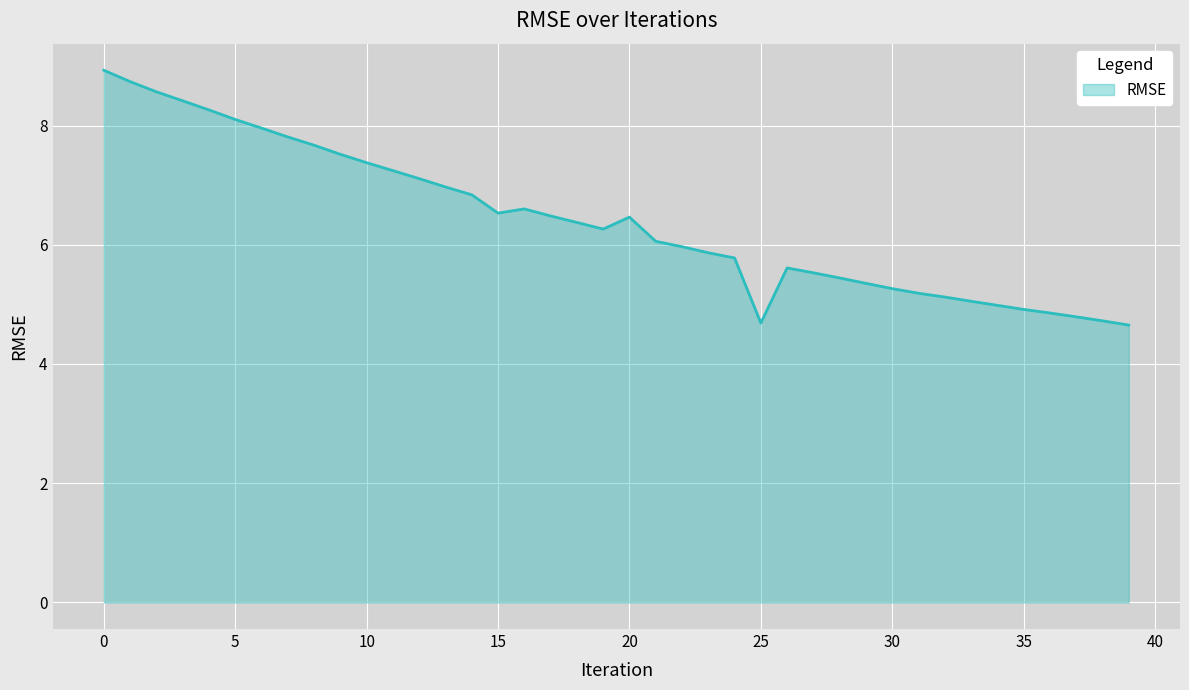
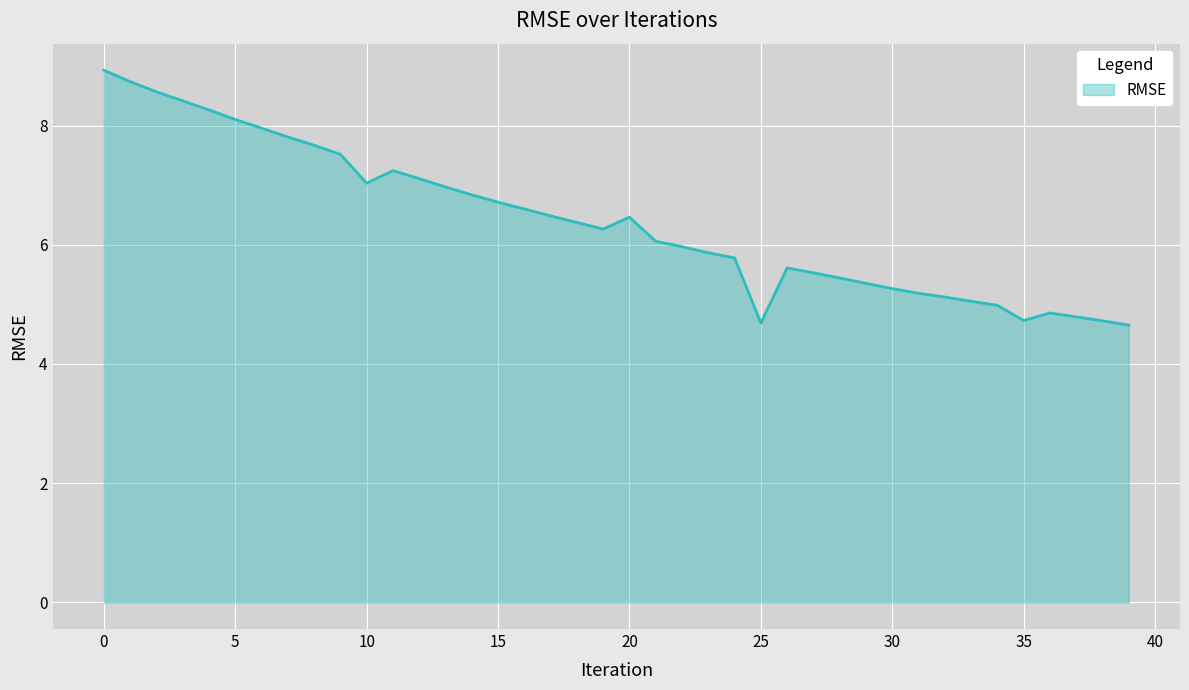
  {
    "0": 8.9,
    "5": 8.1,
-   "10": 7.4,
-   "15": 6.5,
+   "10": 7.0,
+   "15": 6.7,
    "20": 6.5,
    "25": 4.7,
    "30": 5.3,
-   "35": 4.9
+   "35": 4.7
  }
